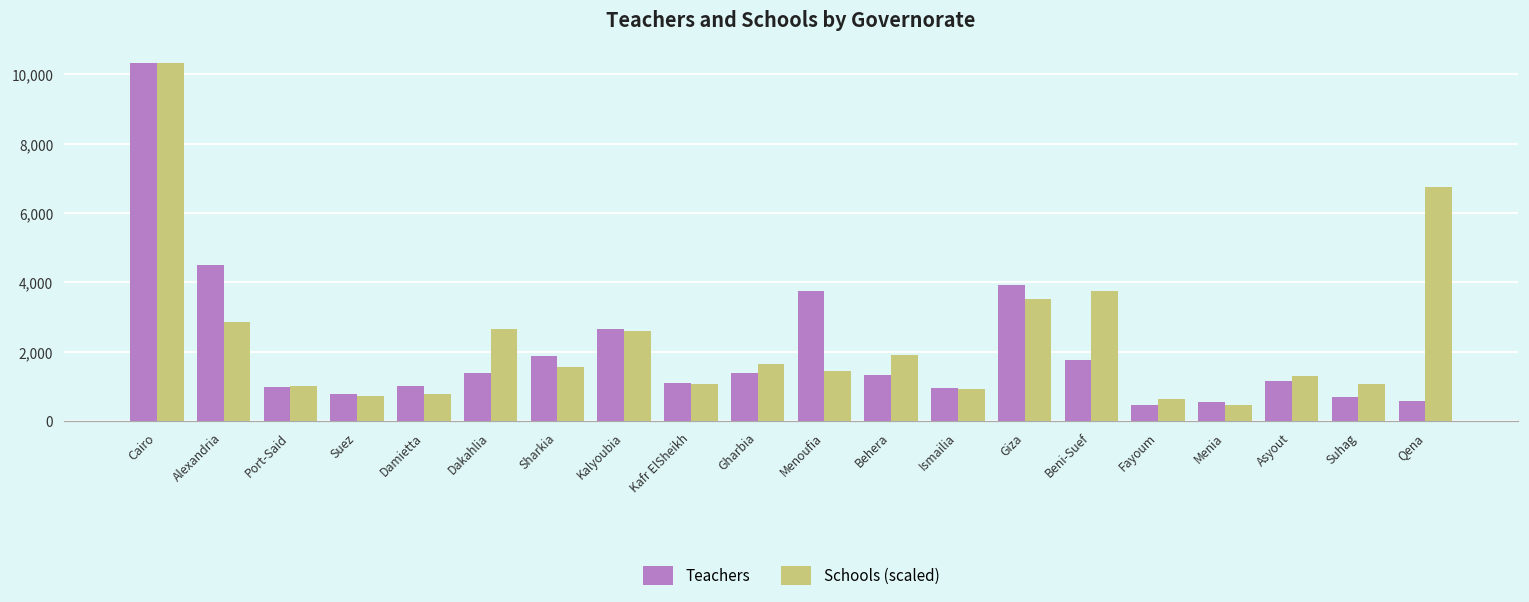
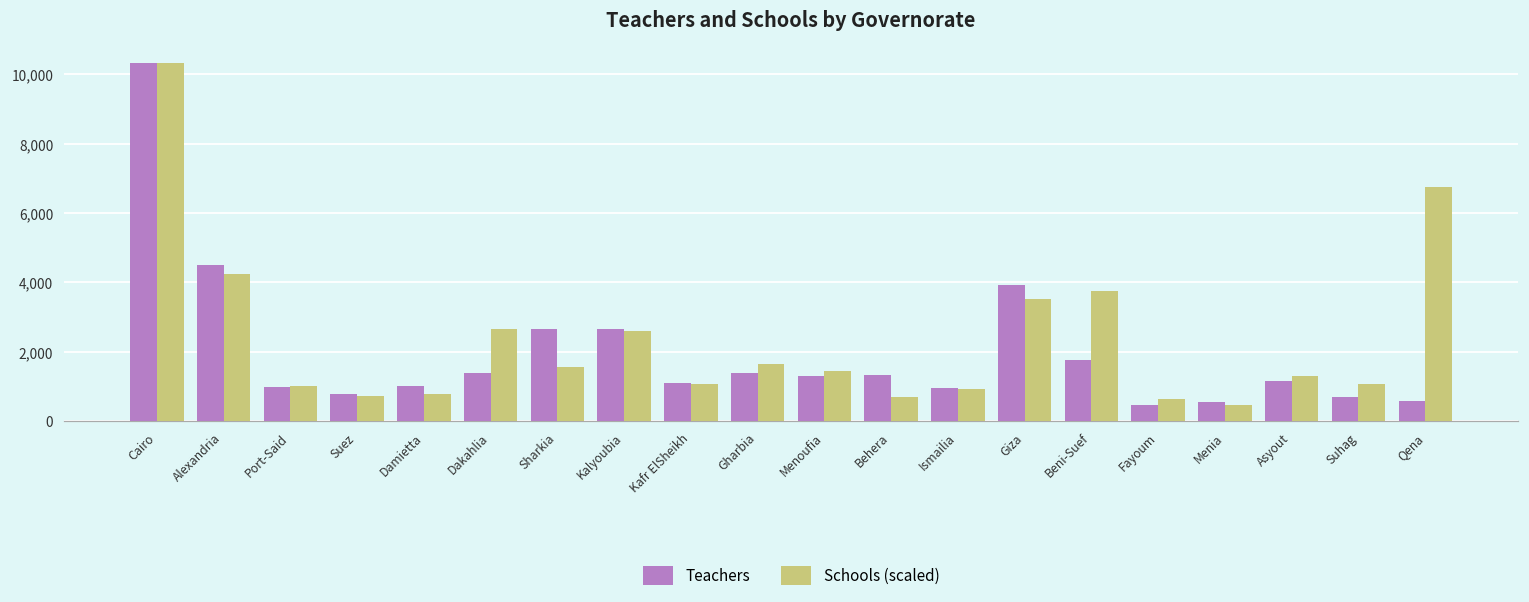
  {
    "Teachers": {
      "Cairo": "10,300",
      "Alexandria": "4,500",
      "Port-Said": "1,000",
      "Suez": "800",
      "Damietta": "1,000",
      "Dakahlia": "1,400",
-     "Sharkia": "1,900",
+     "Sharkia": "2,700",
      "Kalyoubia": "2,700",
      "Kafr ElSheikh": "1,100",
      "Gharbia": "1,400",
-     "Menoufia": "3,800",
+     "Menoufia": "1,300",
      "Behera": "1,300",
      "Ismailia": "1,000",
      "Giza": "3,900",
      "Beni-Suef": "1,800",
      "Fayoum": "500",
      "Menia": "600",
      "Asyout": "1,200",
      "Suhag": "700",
      "Qena": "600"
    },
    "Schools (scaled)": {
      "Cairo": "10,300",
-     "Alexandria": "2,900",
+     "Alexandria": "4,200",
      "Port-Said": "1,000",
      "Suez": "700",
      "Damietta": "800",
      "Dakahlia": "2,600",
      "Sharkia": "1,600",
      "Kalyoubia": "2,600",
      "Kafr ElSheikh": "1,100",
      "Gharbia": "1,600",
      "Menoufia": "1,500",
-     "Behera": "1,900",
+     "Behera": "700",
      "Ismailia": "900",
      "Giza": "3,500",
      "Beni-Suef": "3,800",
      "Fayoum": "600",
      "Menia": "500",
      "Asyout": "1,300",
      "Suhag": "1,100",
      "Qena": "6,700"
    }
  }
